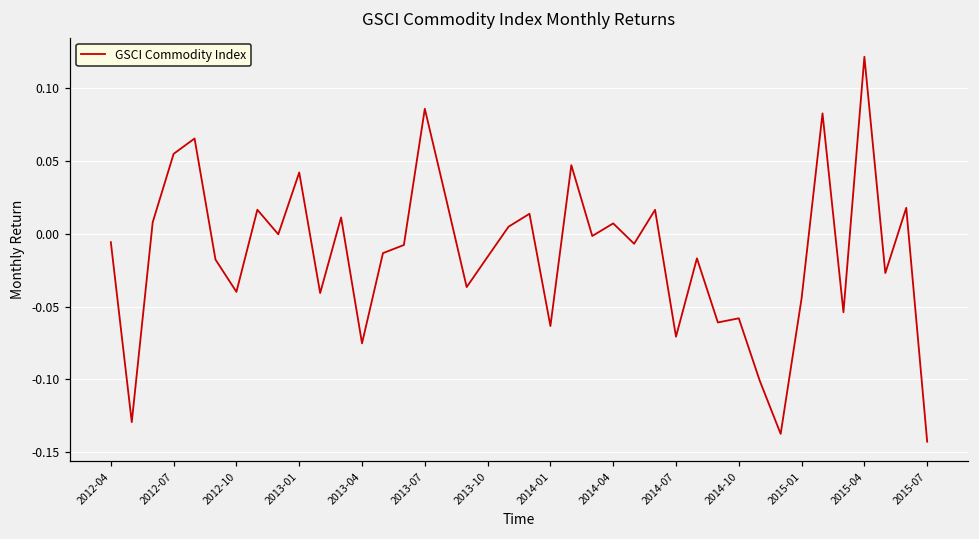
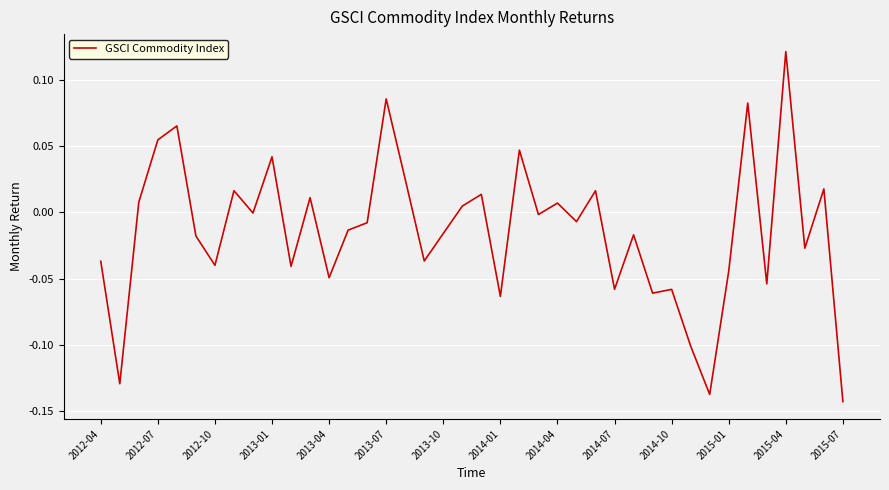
  {
-   "2012-04": -0.006,
+   "2012-04": -0.037,
    "2012-07": 0.055,
    "2012-10": -0.040,
    "2013-01": 0.042,
-   "2013-04": -0.075,
+   "2013-04": -0.049,
    "2013-07": 0.086,
    "2013-10": -0.016,
    "2014-01": -0.063,
    "2014-04": 0.007,
-   "2014-07": -0.071,
+   "2014-07": -0.058,
    "2014-10": -0.058,
    "2015-01": -0.044,
    "2015-04": 0.121,
    "2015-07": -0.143
  }
